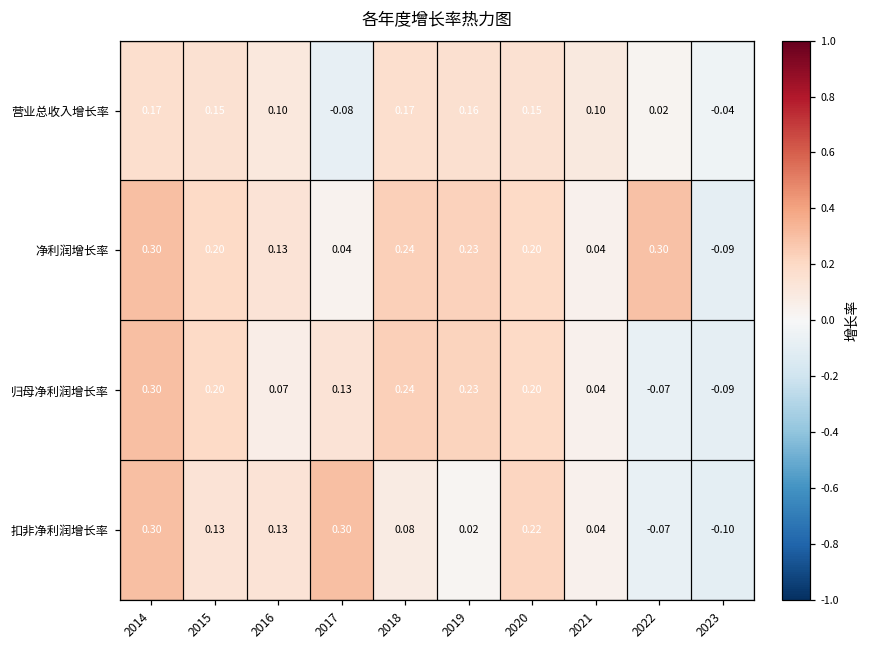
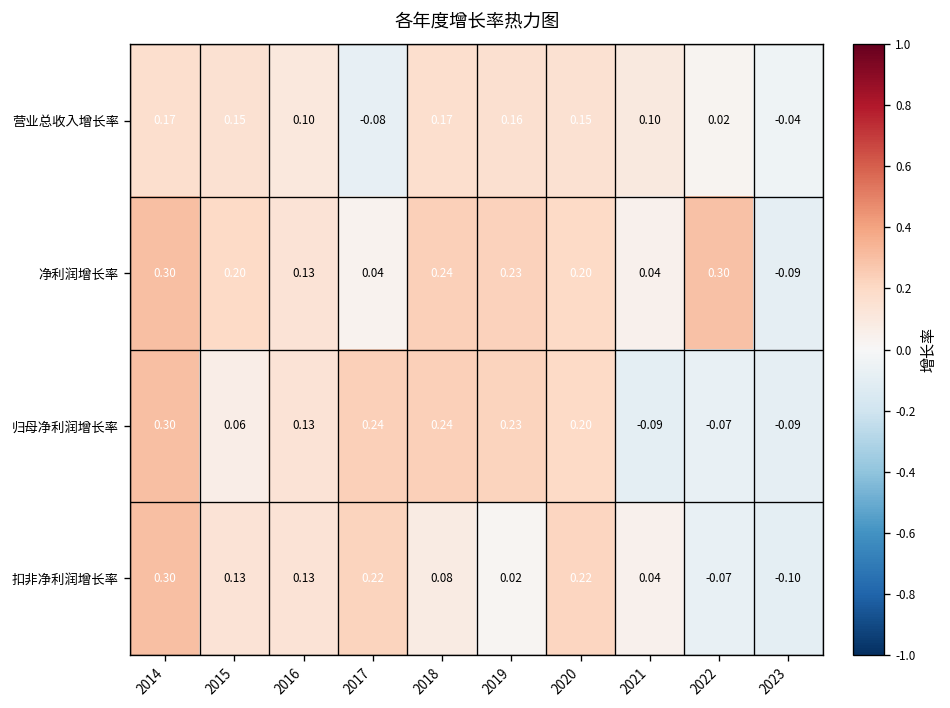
  {
    "营业总收入增长率": {
      "2014": 0.17,
      "2016": 0.10,
      "2017": -0.08,
      "2018": 0.17,
      "2021": 0.10,
      "2022": 0.02,
      "2023": -0.04
    },
    "净利润增长率": {
      "2014": 0.30,
      "2015": 0.20,
      "2016": 0.13,
      "2017": 0.04,
      "2018": 0.24,
      "2019": 0.23,
      "2020": 0.20,
      "2021": 0.04,
      "2022": 0.30,
      "2023": -0.09
    },
    "归母净利润增长率": {
      "2014": 0.30,
-     "2015": 0.20,
-     "2016": 0.07,
-     "2017": 0.13,
+     "2015": 0.06,
+     "2016": 0.13,
+     "2017": 0.24,
      "2018": 0.24,
      "2019": 0.23,
      "2020": 0.20,
-     "2021": 0.04,
+     "2021": -0.09,
      "2022": -0.07,
      "2023": -0.09
    },
    "扣非净利润增长率": {
      "2014": 0.30,
      "2015": 0.13,
      "2016": 0.13,
-     "2017": 0.30,
+     "2017": 0.22,
      "2018": 0.08,
      "2019": 0.02,
      "2020": 0.22,
      "2021": 0.04,
      "2022": -0.07,
      "2023": -0.10
    }
  }
